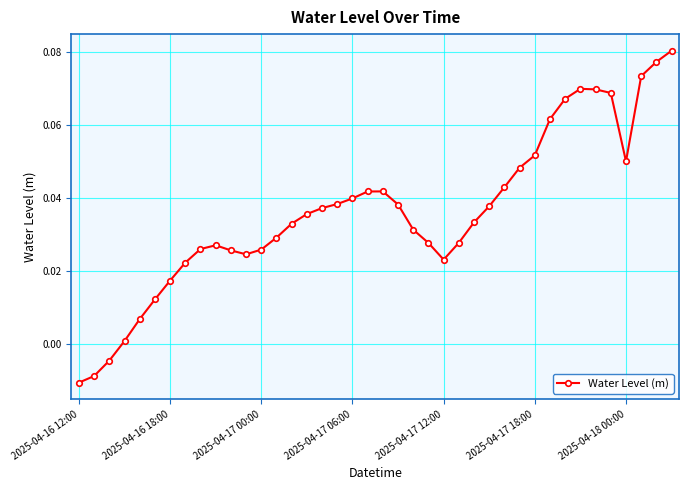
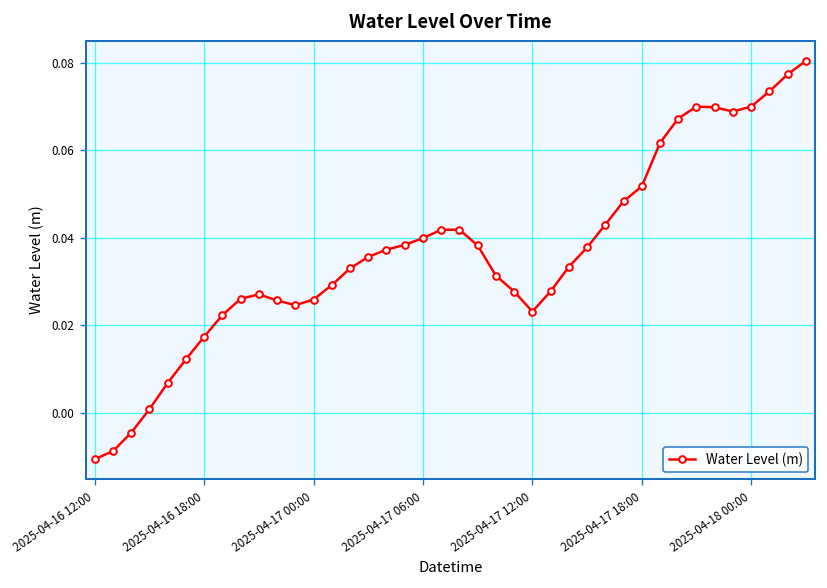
  {
    "2025-04-16 12:00": -0.011,
    "2025-04-16 18:00": 0.017,
    "2025-04-17 00:00": 0.026,
    "2025-04-17 06:00": 0.040,
    "2025-04-17 12:00": 0.023,
    "2025-04-17 18:00": 0.052,
-   "2025-04-18 00:00": 0.050
+   "2025-04-18 00:00": 0.070
  }
